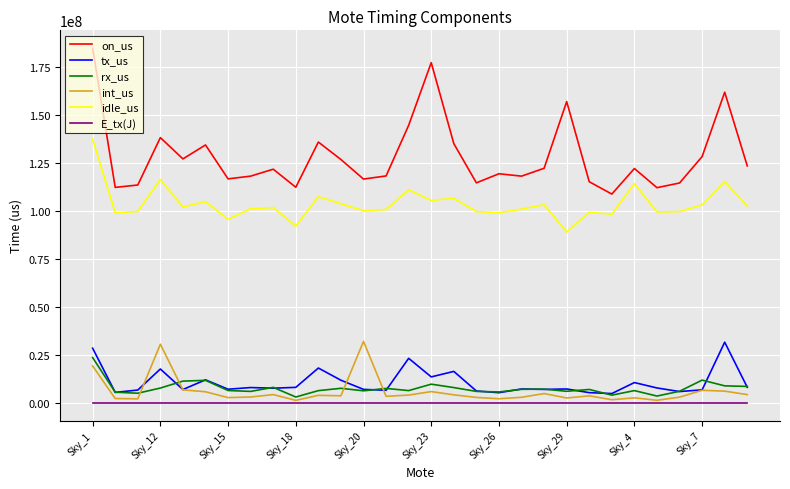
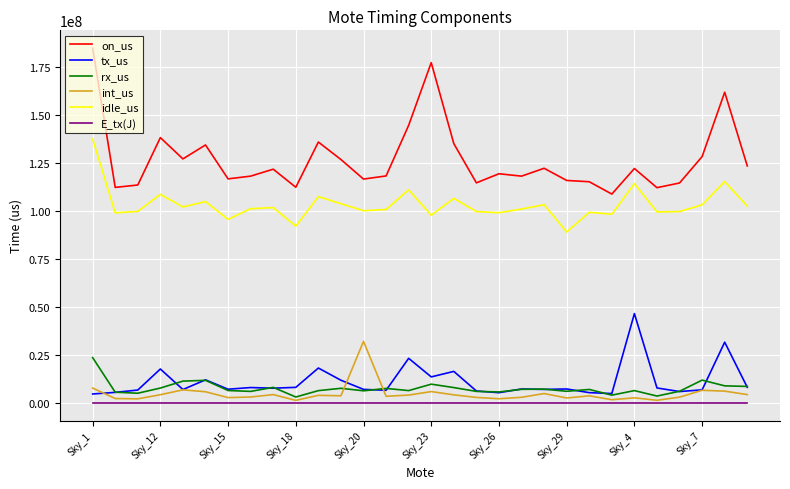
  {
    "on_us": {
      "Sky_12": 138000000,
      "Sky_15": 117000000,
      "Sky_18": 112000000,
      "Sky_20": 117000000,
      "Sky_23": 177000000,
      "Sky_26": 119000000,
-     "Sky_29": 157000000,
+     "Sky_29": 116000000,
      "Sky_4": 122000000,
      "Sky_7": 128000000
    },
    "tx_us": {
-     "Sky_1": 28000000,
+     "Sky_1": 5000000,
      "Sky_12": 18000000,
      "Sky_18": 8000000,
      "Sky_23": 14000000,
-     "Sky_4": 11000000
+     "Sky_4": 47000000
    },
    "rx_us": {
      "Sky_1": 24000000,
      "Sky_12": 8000000,
      "Sky_18": 3000000,
      "Sky_23": 10000000,
      "Sky_4": 6000000,
      "Sky_7": 12000000
    },
    "int_us": {
-     "Sky_1": 19000000,
-     "Sky_12": 31000000,
+     "Sky_1": 8000000,
+     "Sky_12": 4000000,
      "Sky_15": 3000000,
      "Sky_20": 32000000,
      "Sky_23": 6000000,
      "Sky_26": 2000000,
      "Sky_29": 3000000,
      "Sky_4": 3000000
    },
    "idle_us": {
      "Sky_1": 138000000,
-     "Sky_12": 116000000,
+     "Sky_12": 109000000,
      "Sky_15": 96000000,
      "Sky_18": 92000000,
      "Sky_20": 100000000,
-     "Sky_23": 106000000,
+     "Sky_23": 98000000,
      "Sky_26": 99000000,
      "Sky_29": 89000000,
      "Sky_4": 114000000,
      "Sky_7": 103000000
    },
    "E_tx(J)": {
      "Sky_1": 0,
      "Sky_12": 0,
      "Sky_15": 0,
      "Sky_20": 0,
      "Sky_23": 0,
      "Sky_26": 0,
      "Sky_29": 0,
      "Sky_4": 0,
      "Sky_7": 0
    }
  }
